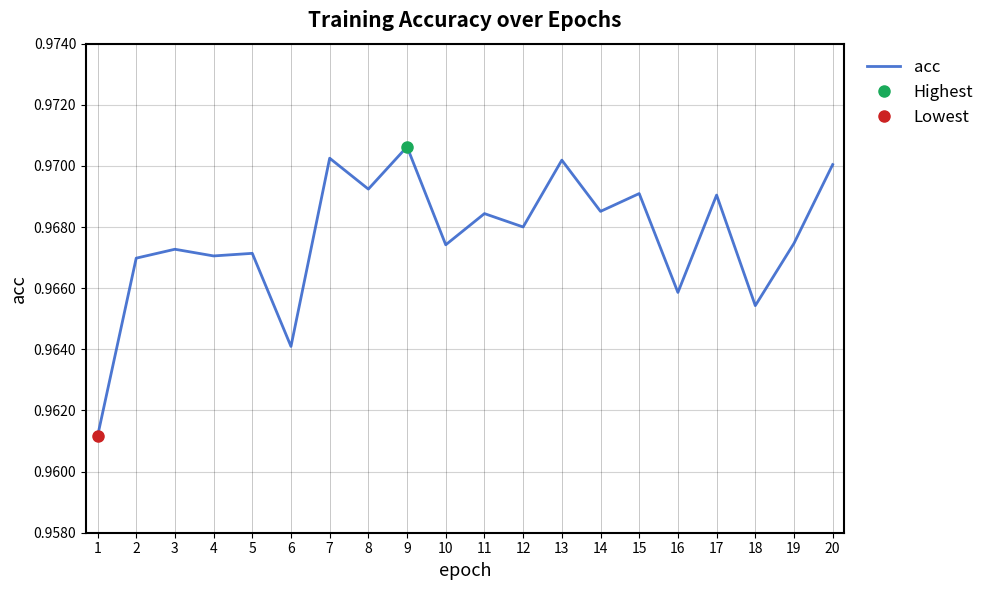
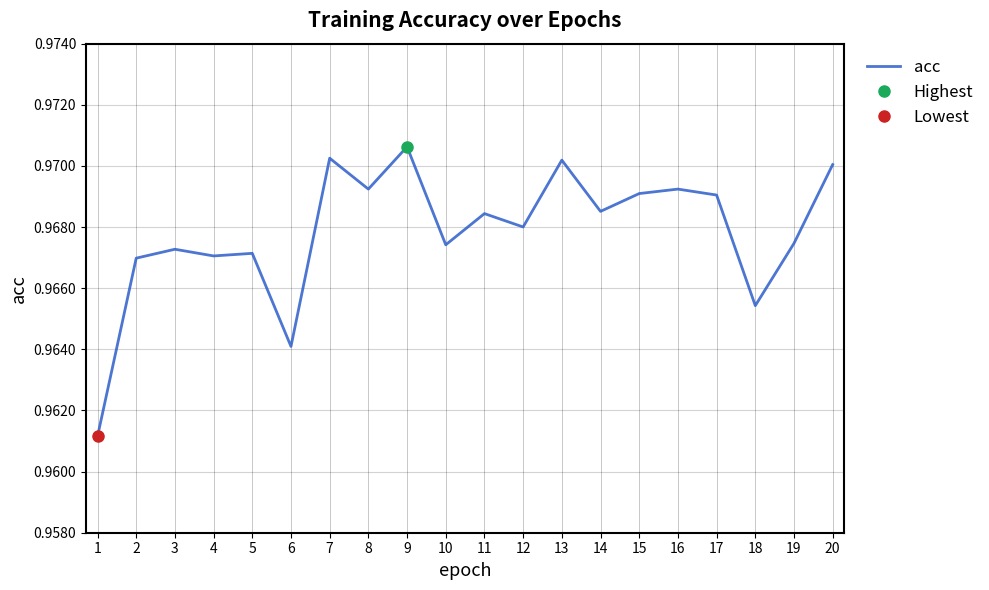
  {
    "acc": {
      "2": 0.9670,
      "3": 0.9673,
      "4": 0.9671,
      "5": 0.9671,
      "6": 0.9641,
      "7": 0.9703,
      "8": 0.9692,
      "10": 0.9674,
      "11": 0.9684,
      "12": 0.9680,
      "13": 0.9702,
      "14": 0.9685,
      "15": 0.9691,
-     "16": 0.9659,
+     "16": 0.9692,
      "17": 0.9690,
      "18": 0.9654,
      "19": 0.9675,
      "20": 0.9700
    }
  }
